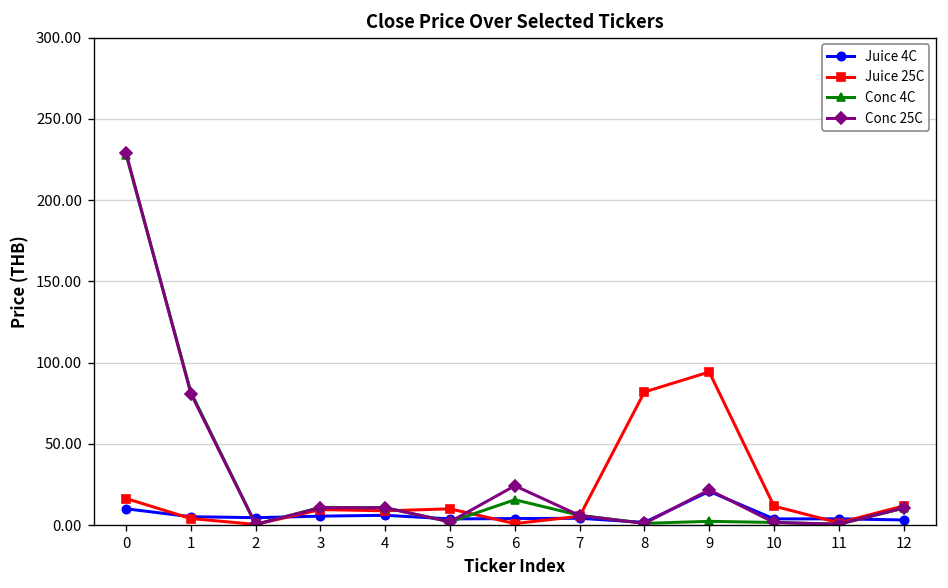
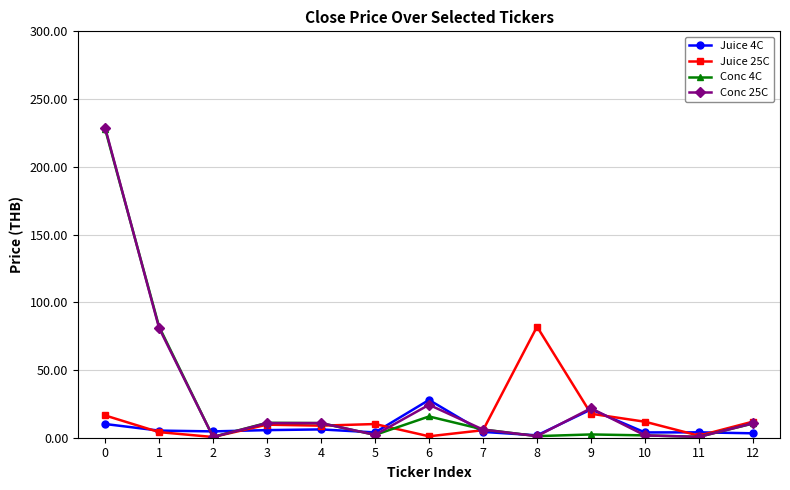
  {
    "Juice 4C": {
      "0": 10,
      "2": 5,
      "3": 6,
      "4": 6,
-     "6": 4,
+     "6": 28,
      "10": 4,
      "11": 4,
      "12": 3
    },
    "Juice 25C": {
      "0": 16,
      "4": 9,
      "5": 10,
      "6": 1,
      "8": 82,
-     "9": 94,
+     "9": 18,
      "10": 12
    },
    "Conc 4C": {
      "6": 16,
      "9": 2
    },
    "Conc 25C": {
      "6": 24
    }
  }
